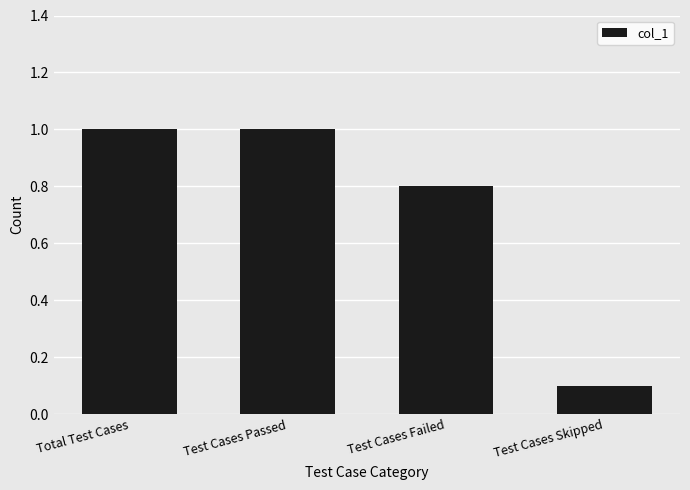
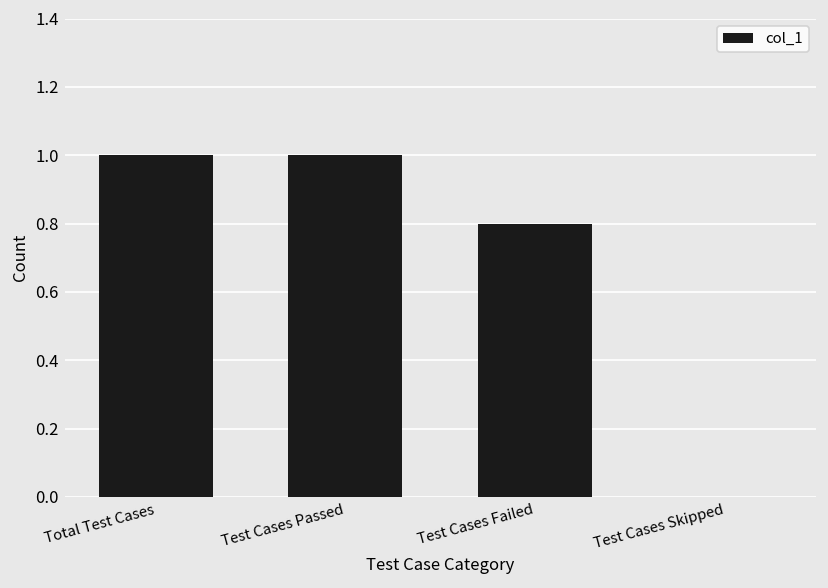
  {
    "Total Test Cases": 1.0,
    "Test Cases Passed": 1.0,
    "Test Cases Failed": 0.8,
-   "Test Cases Skipped": 0.1
+   "Test Cases Skipped": 0.0
  }
